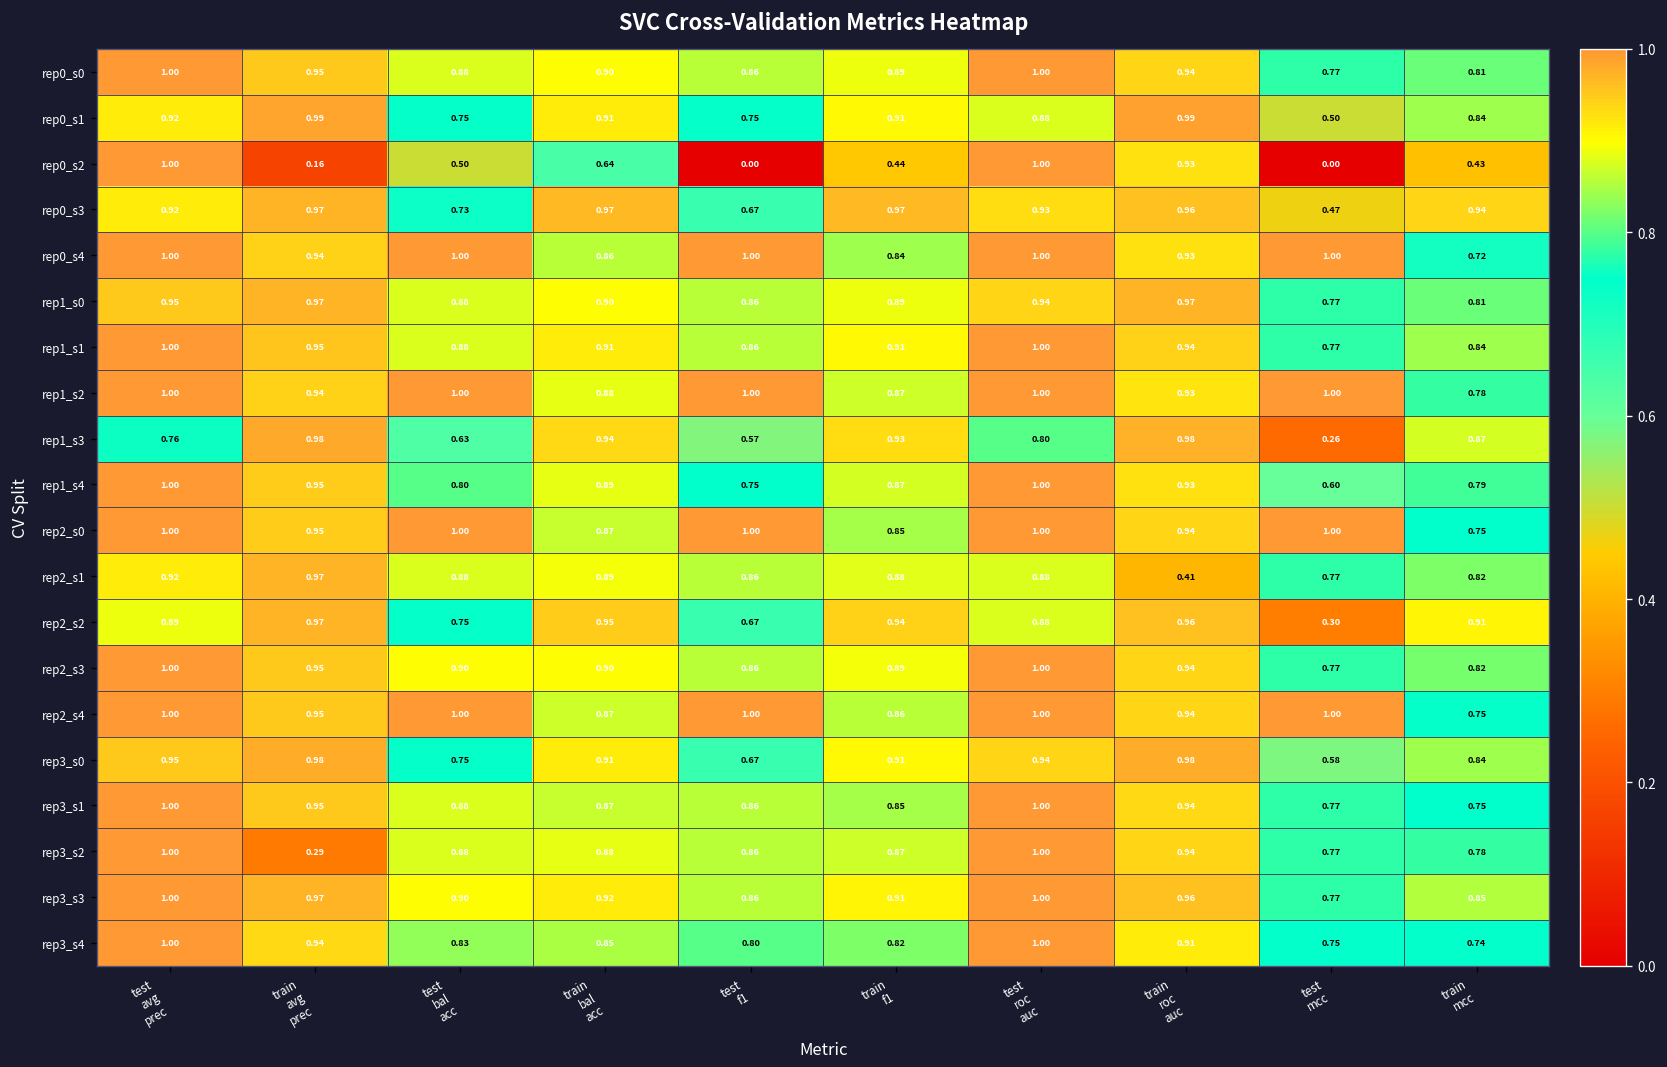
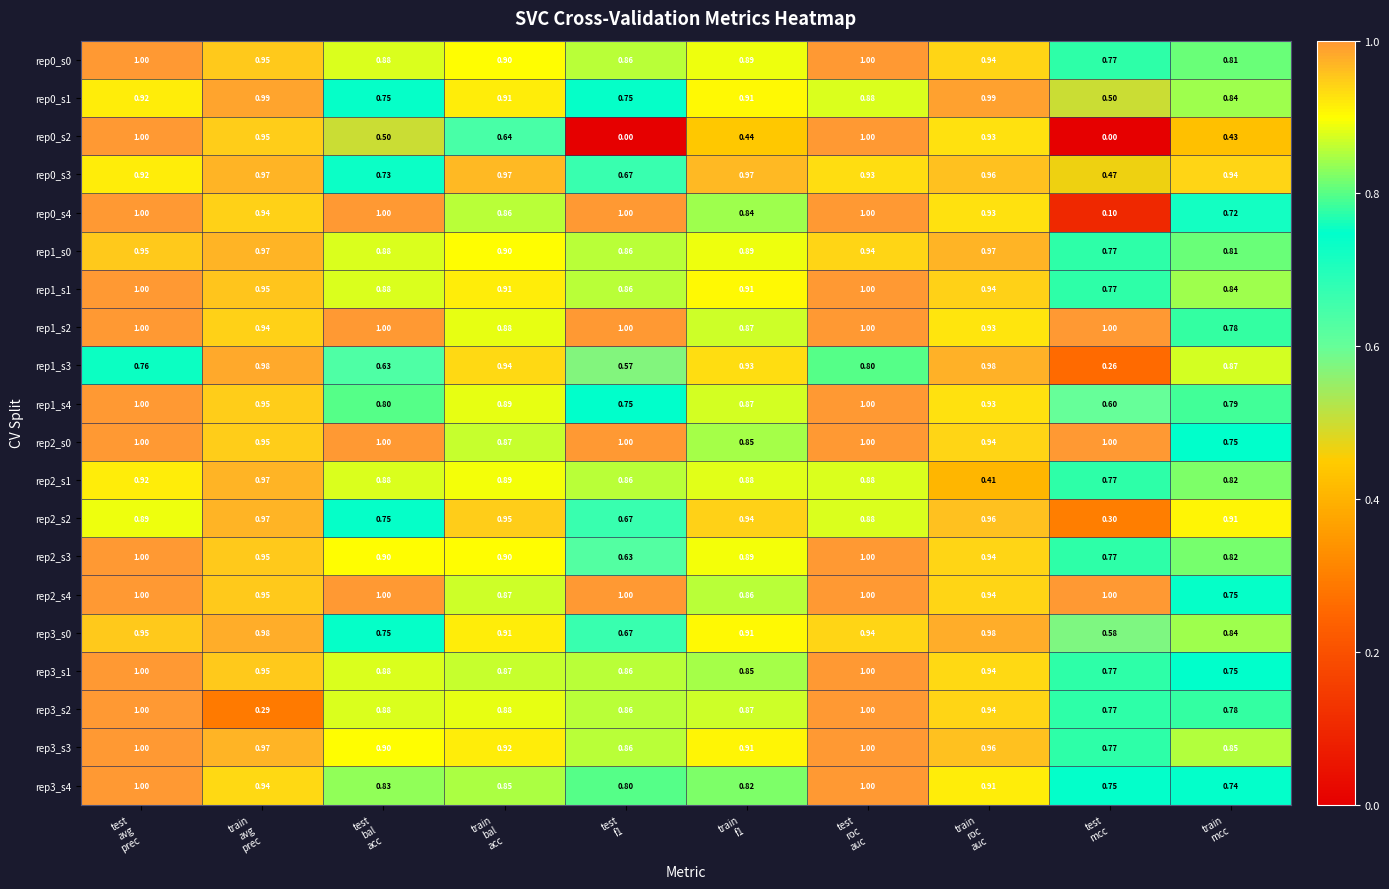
  {
    "rep0_s0": {
      "test avg prec": 1.00,
      "train avg prec": 0.95,
      "test bal acc": 0.88,
      "train bal acc": 0.90,
      "test f1": 0.86,
      "train f1": 0.89,
      "test roc auc": 1.00,
      "train roc auc": 0.94,
      "test mcc": 0.77,
      "train mcc": 0.81
    },
    "rep0_s1": {
      "test avg prec": 0.92,
      "train avg prec": 0.99,
      "test bal acc": 0.75,
      "train bal acc": 0.91,
      "test f1": 0.75,
      "train f1": 0.91,
      "test roc auc": 0.88,
      "train roc auc": 0.99,
      "test mcc": 0.50,
      "train mcc": 0.84
    },
    "rep0_s2": {
      "test avg prec": 1.00,
-     "train avg prec": 0.16,
+     "train avg prec": 0.95,
      "test bal acc": 0.50,
      "train bal acc": 0.64,
      "test f1": 0.00,
      "train f1": 0.44,
      "test roc auc": 1.00,
      "train roc auc": 0.93,
      "test mcc": 0.00,
      "train mcc": 0.43
    },
    "rep0_s3": {
      "test avg prec": 0.92,
      "train avg prec": 0.97,
      "test bal acc": 0.73,
      "train bal acc": 0.97,
      "test f1": 0.67,
      "train f1": 0.97,
      "test roc auc": 0.93,
      "train roc auc": 0.96,
      "test mcc": 0.47,
      "train mcc": 0.94
    },
    "rep0_s4": {
      "test avg prec": 1.00,
      "train avg prec": 0.94,
      "test bal acc": 1.00,
      "train bal acc": 0.86,
      "test f1": 1.00,
      "train f1": 0.84,
      "test roc auc": 1.00,
      "train roc auc": 0.93,
-     "test mcc": 1.00,
+     "test mcc": 0.10,
      "train mcc": 0.72
    },
    "rep1_s0": {
      "test avg prec": 0.95,
      "train avg prec": 0.97,
      "test bal acc": 0.88,
      "train bal acc": 0.90,
      "test f1": 0.86,
      "train f1": 0.89,
      "test roc auc": 0.94,
      "train roc auc": 0.97,
      "test mcc": 0.77,
      "train mcc": 0.81
    },
    "rep1_s1": {
      "test avg prec": 1.00,
      "train avg prec": 0.95,
      "test bal acc": 0.88,
      "train bal acc": 0.91,
      "test f1": 0.86,
      "train f1": 0.91,
      "test roc auc": 1.00,
      "train roc auc": 0.94,
      "test mcc": 0.77,
      "train mcc": 0.84
    },
    "rep1_s2": {
      "test avg prec": 1.00,
      "train avg prec": 0.94,
      "test bal acc": 1.00,
      "train bal acc": 0.88,
      "test f1": 1.00,
      "train f1": 0.87,
      "test roc auc": 1.00,
      "train roc auc": 0.93,
      "test mcc": 1.00,
      "train mcc": 0.78
    },
    "rep1_s3": {
      "test avg prec": 0.76,
      "train avg prec": 0.98,
      "test bal acc": 0.63,
      "train bal acc": 0.94,
      "test f1": 0.57,
      "train f1": 0.93,
      "test roc auc": 0.80,
      "train roc auc": 0.98,
      "test mcc": 0.26,
      "train mcc": 0.87
    },
    "rep1_s4": {
      "test avg prec": 1.00,
      "train avg prec": 0.95,
      "test bal acc": 0.80,
      "train bal acc": 0.89,
      "test f1": 0.75,
      "train f1": 0.87,
      "test roc auc": 1.00,
      "train roc auc": 0.93,
      "test mcc": 0.60,
      "train mcc": 0.79
    },
    "rep2_s0": {
      "test avg prec": 1.00,
      "train avg prec": 0.95,
      "test bal acc": 1.00,
      "train bal acc": 0.87,
      "test f1": 1.00,
      "train f1": 0.85,
      "test roc auc": 1.00,
      "train roc auc": 0.94,
      "test mcc": 1.00,
      "train mcc": 0.75
    },
    "rep2_s1": {
      "test avg prec": 0.92,
      "train avg prec": 0.97,
      "test bal acc": 0.88,
      "train bal acc": 0.89,
      "test f1": 0.86,
      "train f1": 0.88,
      "test roc auc": 0.88,
      "train roc auc": 0.41,
      "test mcc": 0.77,
      "train mcc": 0.82
    },
    "rep2_s2": {
      "test avg prec": 0.89,
      "train avg prec": 0.97,
      "test bal acc": 0.75,
      "train bal acc": 0.95,
      "test f1": 0.67,
      "train f1": 0.94,
      "test roc auc": 0.88,
      "train roc auc": 0.96,
      "test mcc": 0.30,
      "train mcc": 0.91
    },
    "rep2_s3": {
      "test avg prec": 1.00,
      "train avg prec": 0.95,
      "test bal acc": 0.90,
      "train bal acc": 0.90,
-     "test f1": 0.86,
+     "test f1": 0.63,
      "train f1": 0.89,
      "test roc auc": 1.00,
      "train roc auc": 0.94,
      "test mcc": 0.77,
      "train mcc": 0.82
    },
    "rep2_s4": {
      "test avg prec": 1.00,
      "train avg prec": 0.95,
      "test bal acc": 1.00,
      "train bal acc": 0.87,
      "test f1": 1.00,
      "train f1": 0.86,
      "test roc auc": 1.00,
      "train roc auc": 0.94,
      "test mcc": 1.00,
      "train mcc": 0.75
    },
    "rep3_s0": {
      "test avg prec": 0.95,
      "train avg prec": 0.98,
      "test bal acc": 0.75,
      "train bal acc": 0.91,
      "test f1": 0.67,
      "train f1": 0.91,
      "test roc auc": 0.94,
      "train roc auc": 0.98,
      "test mcc": 0.58,
      "train mcc": 0.84
    },
    "rep3_s1": {
      "test avg prec": 1.00,
      "train avg prec": 0.95,
      "test bal acc": 0.88,
      "train bal acc": 0.87,
      "test f1": 0.86,
      "train f1": 0.85,
      "test roc auc": 1.00,
      "train roc auc": 0.94,
      "test mcc": 0.77,
      "train mcc": 0.75
    },
    "rep3_s2": {
      "test avg prec": 1.00,
      "train avg prec": 0.29,
      "test bal acc": 0.88,
      "train bal acc": 0.88,
      "test f1": 0.86,
      "train f1": 0.87,
      "test roc auc": 1.00,
      "train roc auc": 0.94,
      "test mcc": 0.77,
      "train mcc": 0.78
    },
    "rep3_s3": {
      "test avg prec": 1.00,
      "train avg prec": 0.97,
      "test bal acc": 0.90,
      "train bal acc": 0.92,
      "test f1": 0.86,
      "train f1": 0.91,
      "test roc auc": 1.00,
      "train roc auc": 0.96,
      "test mcc": 0.77,
      "train mcc": 0.85
    },
    "rep3_s4": {
      "test avg prec": 1.00,
      "train avg prec": 0.94,
      "test bal acc": 0.83,
      "train bal acc": 0.85,
      "test f1": 0.80,
      "train f1": 0.82,
      "test roc auc": 1.00,
      "train roc auc": 0.91,
      "test mcc": 0.75,
      "train mcc": 0.74
    }
  }
